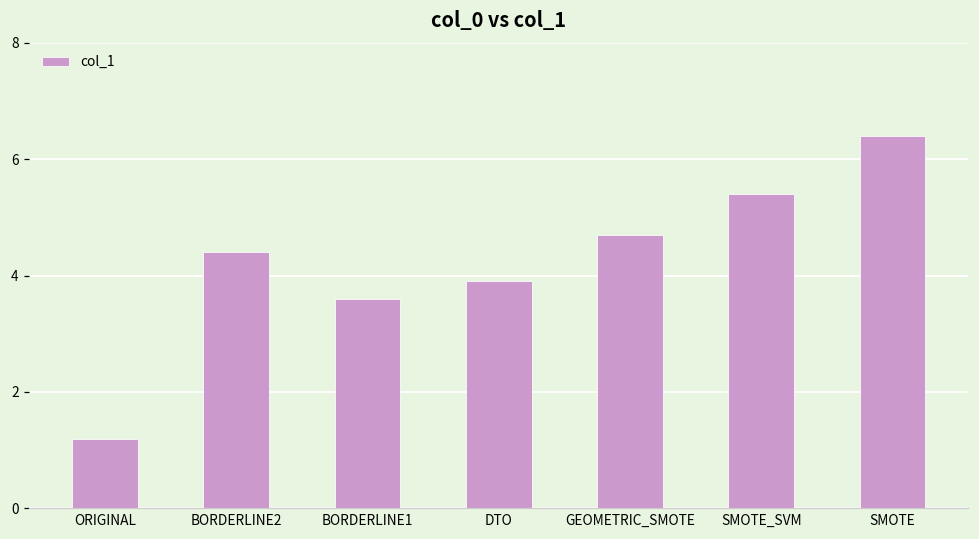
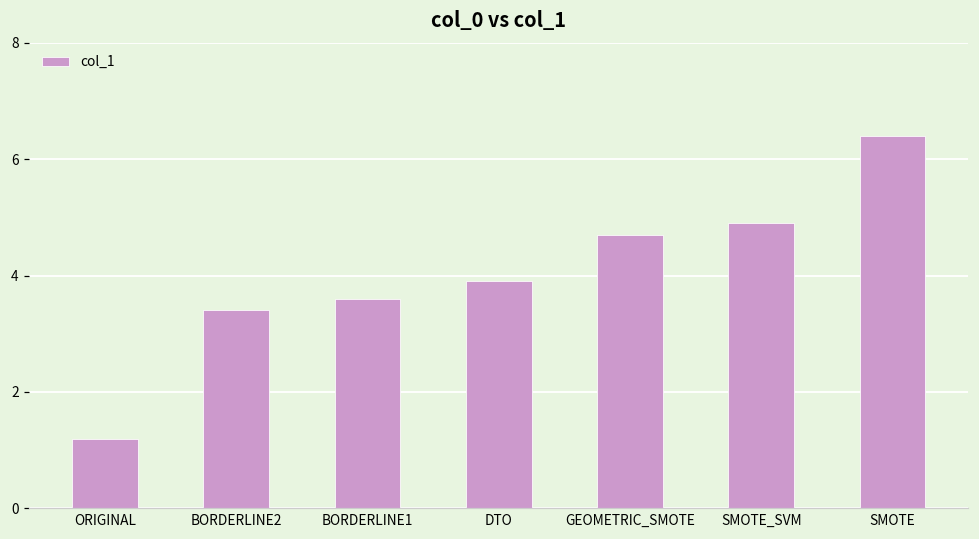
  {
    "ORIGINAL": 1.2,
-   "BORDERLINE2": 4.4,
+   "BORDERLINE2": 3.4,
    "BORDERLINE1": 3.6,
    "DTO": 3.9,
    "GEOMETRIC_SMOTE": 4.7,
-   "SMOTE_SVM": 5.4,
+   "SMOTE_SVM": 4.9,
    "SMOTE": 6.4
  }
